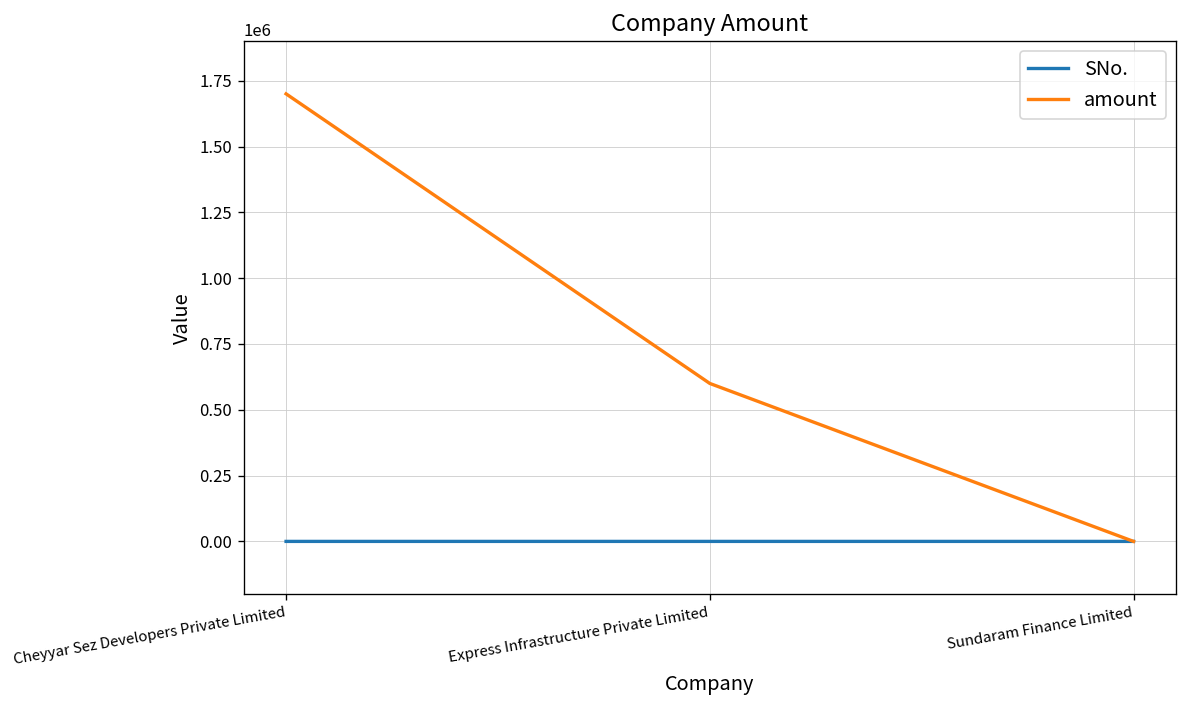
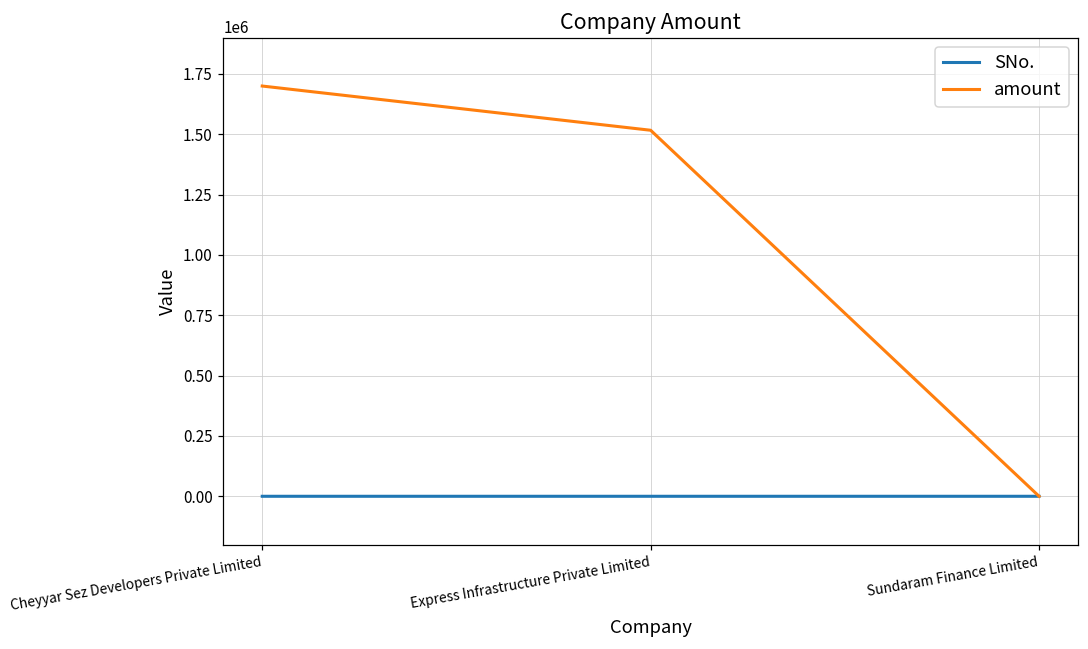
  {
    "SNo.": {
      "Cheyyar Sez Developers Private Limited": 0,
      "Express Infrastructure Private Limited": 0
    },
    "amount": {
      "Cheyyar Sez Developers Private Limited": 1700000,
-     "Express Infrastructure Private Limited": 600000
+     "Express Infrastructure Private Limited": 1520000
    }
  }
